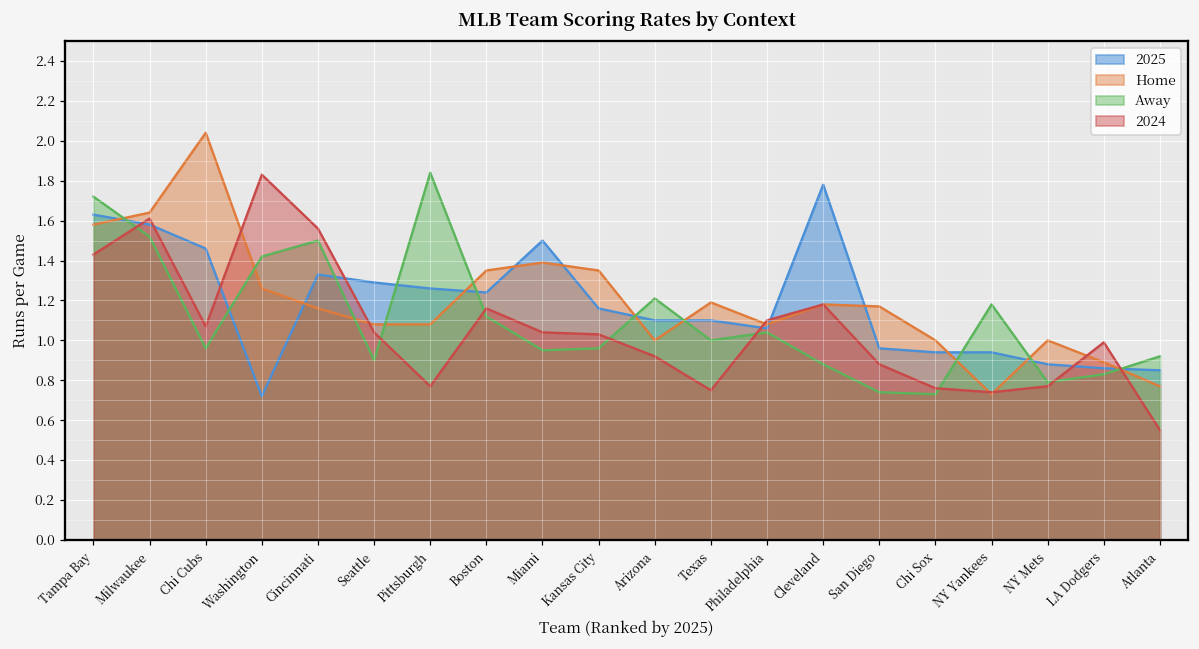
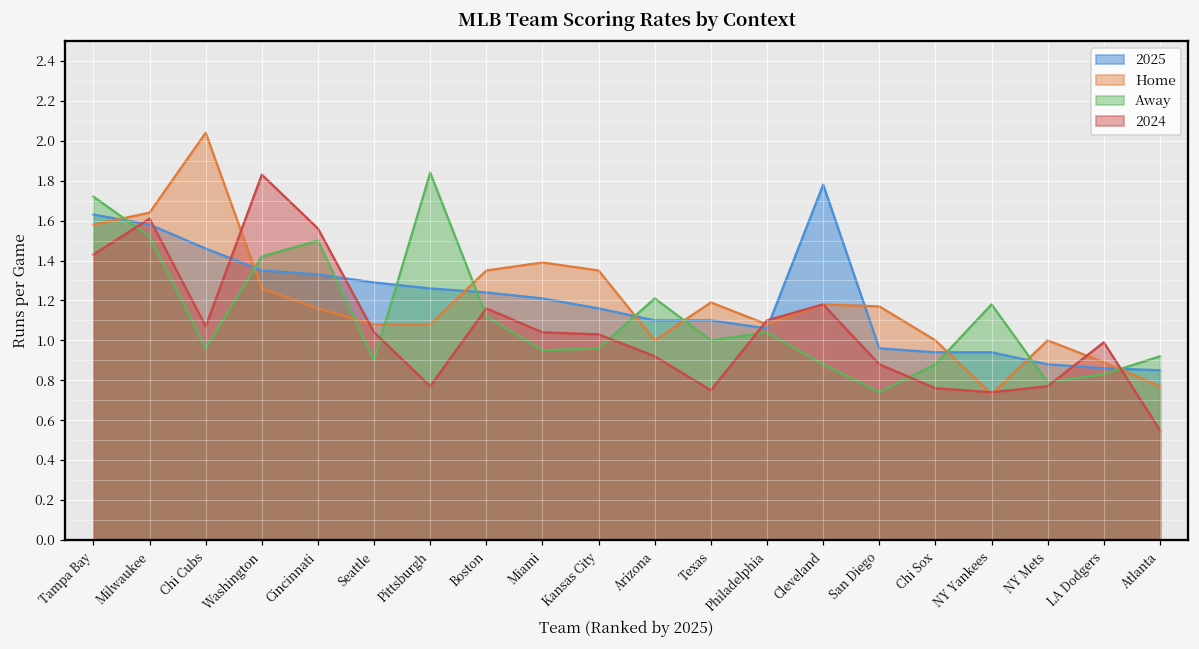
  {
    "2025": {
      "Tampa Bay": 1.63,
      "Milwaukee": 1.58,
      "Chi Cubs": 1.46,
-     "Washington": 0.72,
+     "Washington": 1.35,
      "Cincinnati": 1.33,
      "Seattle": 1.29,
      "Pittsburgh": 1.26,
      "Boston": 1.24,
-     "Miami": 1.50,
+     "Miami": 1.21,
      "Kansas City": 1.16,
      "Arizona": 1.10,
      "Texas": 1.10,
      "Philadelphia": 1.06,
      "Cleveland": 1.78,
      "San Diego": 0.96,
      "Chi Sox": 0.94,
      "NY Yankees": 0.94,
      "NY Mets": 0.88,
      "LA Dodgers": 0.86,
      "Atlanta": 0.85
    },
    "Away": {
      "Tampa Bay": 1.72,
      "Milwaukee": 1.52,
      "Chi Cubs": 0.96,
      "Washington": 1.42,
      "Cincinnati": 1.50,
      "Seattle": 0.90,
      "Pittsburgh": 1.84,
      "Boston": 1.12,
      "Miami": 0.95,
      "Kansas City": 0.96,
      "Arizona": 1.21,
      "Texas": 1.00,
      "Philadelphia": 1.04,
      "Cleveland": 0.88,
      "San Diego": 0.74,
-     "Chi Sox": 0.73,
+     "Chi Sox": 0.88,
      "NY Yankees": 1.18,
      "NY Mets": 0.79,
      "LA Dodgers": 0.83,
      "Atlanta": 0.92
    }
  }
